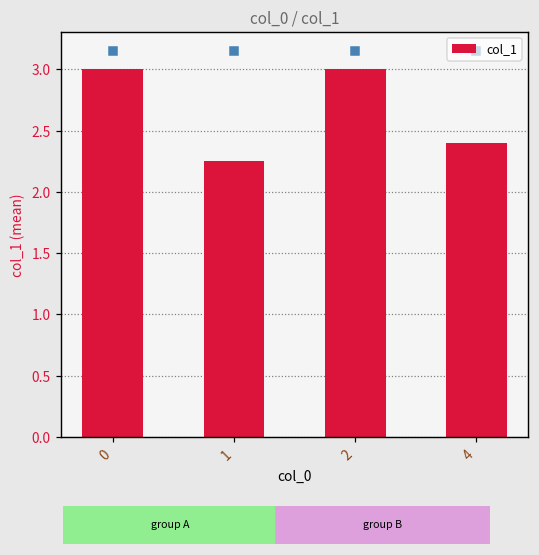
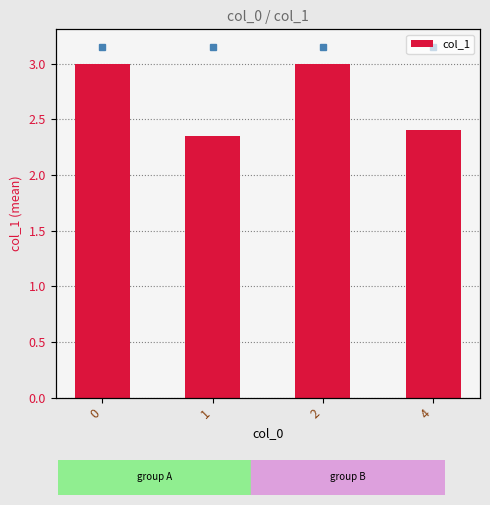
  {
    "col_1": {
      "0": 3.00,
-     "1": 2.25,
+     "1": 2.35,
      "2": 3.00,
      "4": 2.40
    }
  }
